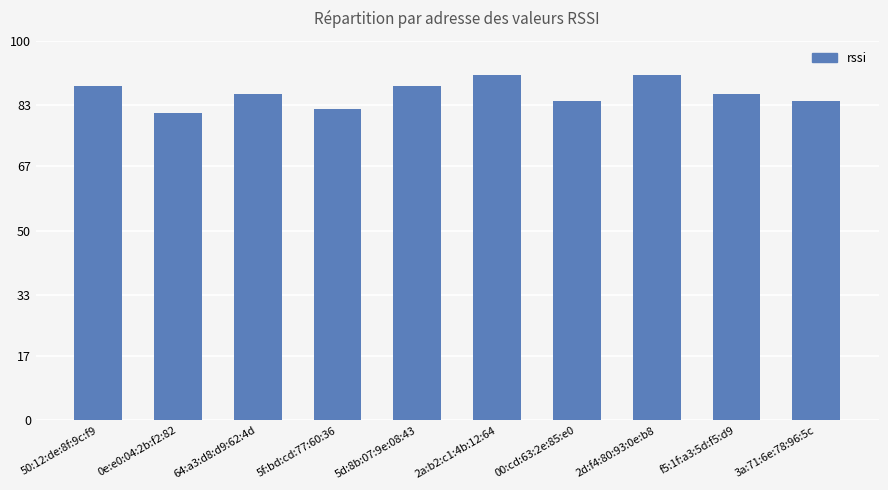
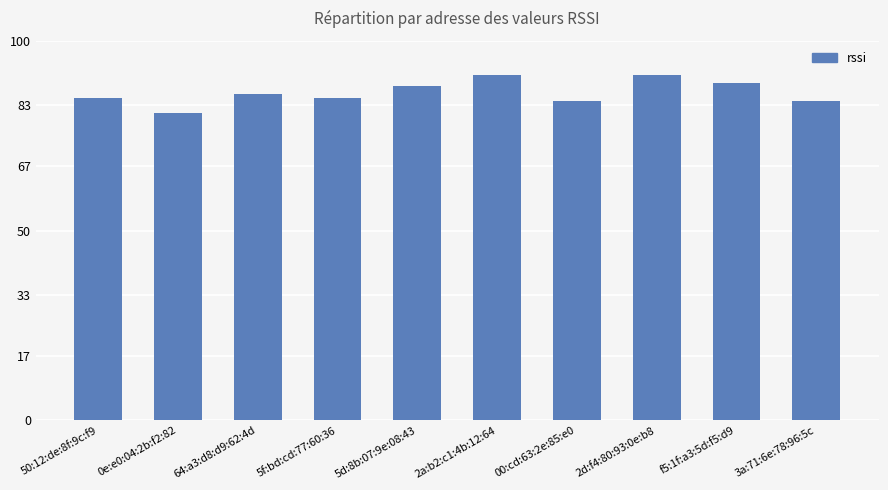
  {
-   "50:12:de:8f:9c:f9": 88,
+   "50:12:de:8f:9c:f9": 85,
    "0e:e0:04:2b:f2:82": 81,
    "64:a3:d8:d9:62:4d": 86,
-   "5f:bd:cd:77:60:36": 82,
+   "5f:bd:cd:77:60:36": 85,
    "5d:8b:07:9e:08:43": 88,
    "2a:b2:c1:4b:12:64": 91,
    "00:cd:63:2e:85:e0": 84,
    "2d:f4:80:93:0e:b8": 91,
-   "f5:1f:a3:5d:f5:d9": 86,
+   "f5:1f:a3:5d:f5:d9": 89,
    "3a:71:6e:78:96:5c": 84
  }
